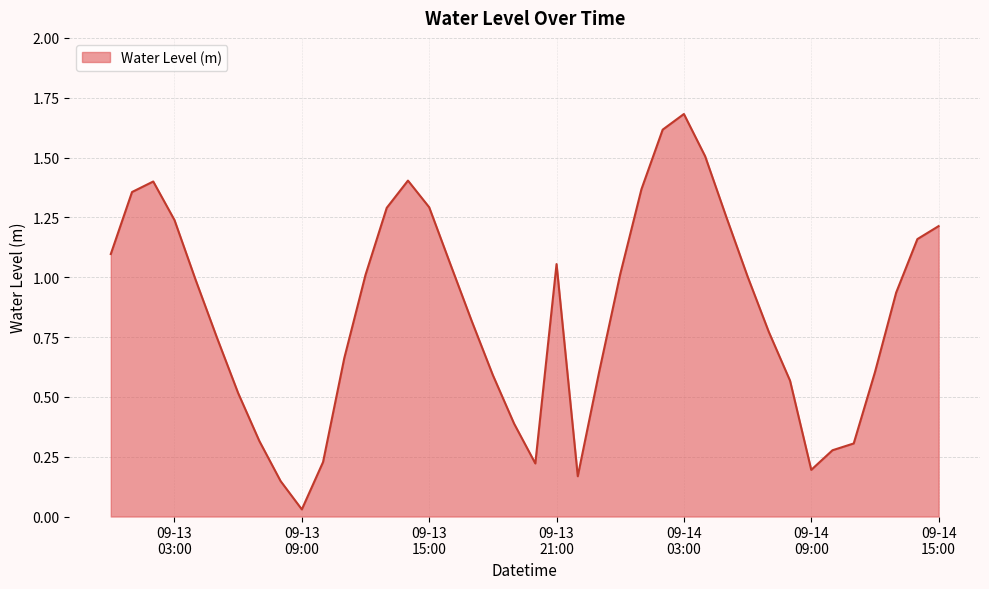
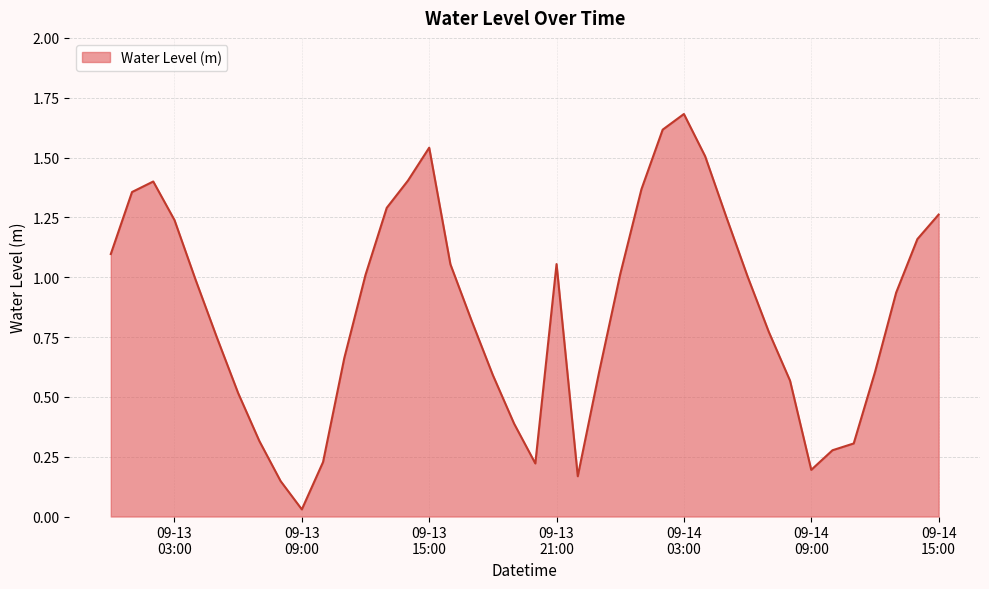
  {
    "09-13 03:00": 1.24,
    "09-13 09:00": 0.03,
-   "09-13 15:00": 1.29,
+   "09-13 15:00": 1.54,
    "09-13 21:00": 1.05,
    "09-14 03:00": 1.68,
    "09-14 09:00": 0.19,
-   "09-14 15:00": 1.21
+   "09-14 15:00": 1.26
  }
